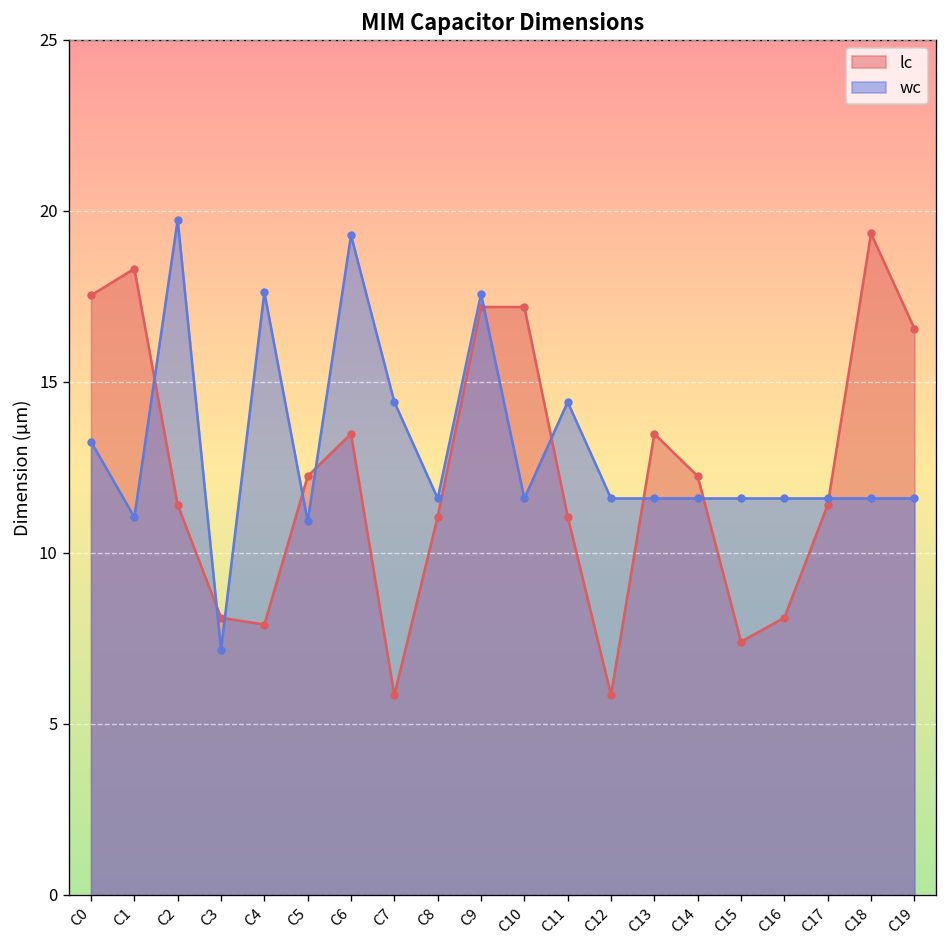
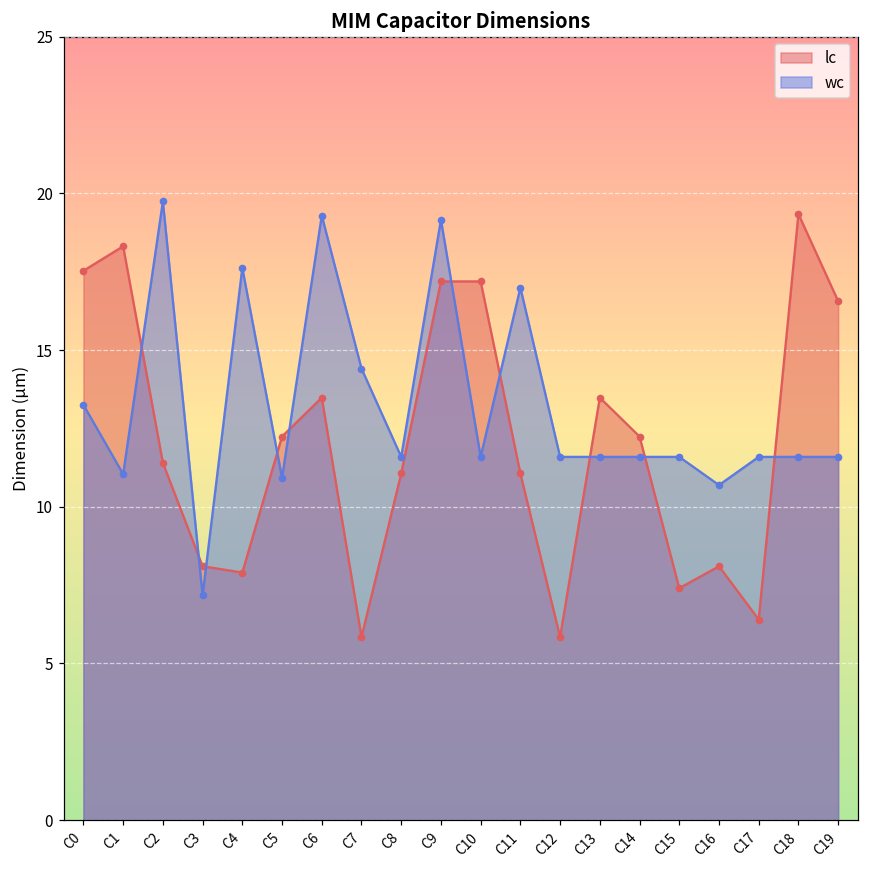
  {
    "lc": {
      "C0": 17.5,
      "C1": 18.3,
      "C2": 11.4,
      "C3": 8.1,
      "C4": 7.9,
      "C5": 12.2,
      "C6": 13.5,
      "C7": 5.8,
      "C8": 11.1,
      "C9": 17.2,
      "C10": 17.2,
      "C11": 11.1,
      "C12": 5.8,
      "C13": 13.5,
      "C14": 12.2,
      "C15": 7.4,
      "C16": 8.1,
-     "C17": 11.4,
+     "C17": 6.4,
      "C18": 19.3,
      "C19": 16.6
    },
    "wc": {
      "C0": 13.3,
      "C1": 11.0,
      "C2": 19.7,
      "C3": 7.2,
      "C4": 17.6,
      "C5": 10.9,
      "C6": 19.3,
      "C7": 14.4,
      "C8": 11.6,
-     "C9": 17.6,
+     "C9": 19.2,
      "C10": 11.6,
-     "C11": 14.4,
+     "C11": 17.0,
      "C12": 11.6,
      "C13": 11.6,
      "C14": 11.6,
      "C15": 11.6,
-     "C16": 11.6,
+     "C16": 10.7,
      "C17": 11.6,
      "C18": 11.6,
      "C19": 11.6
    }
  }
